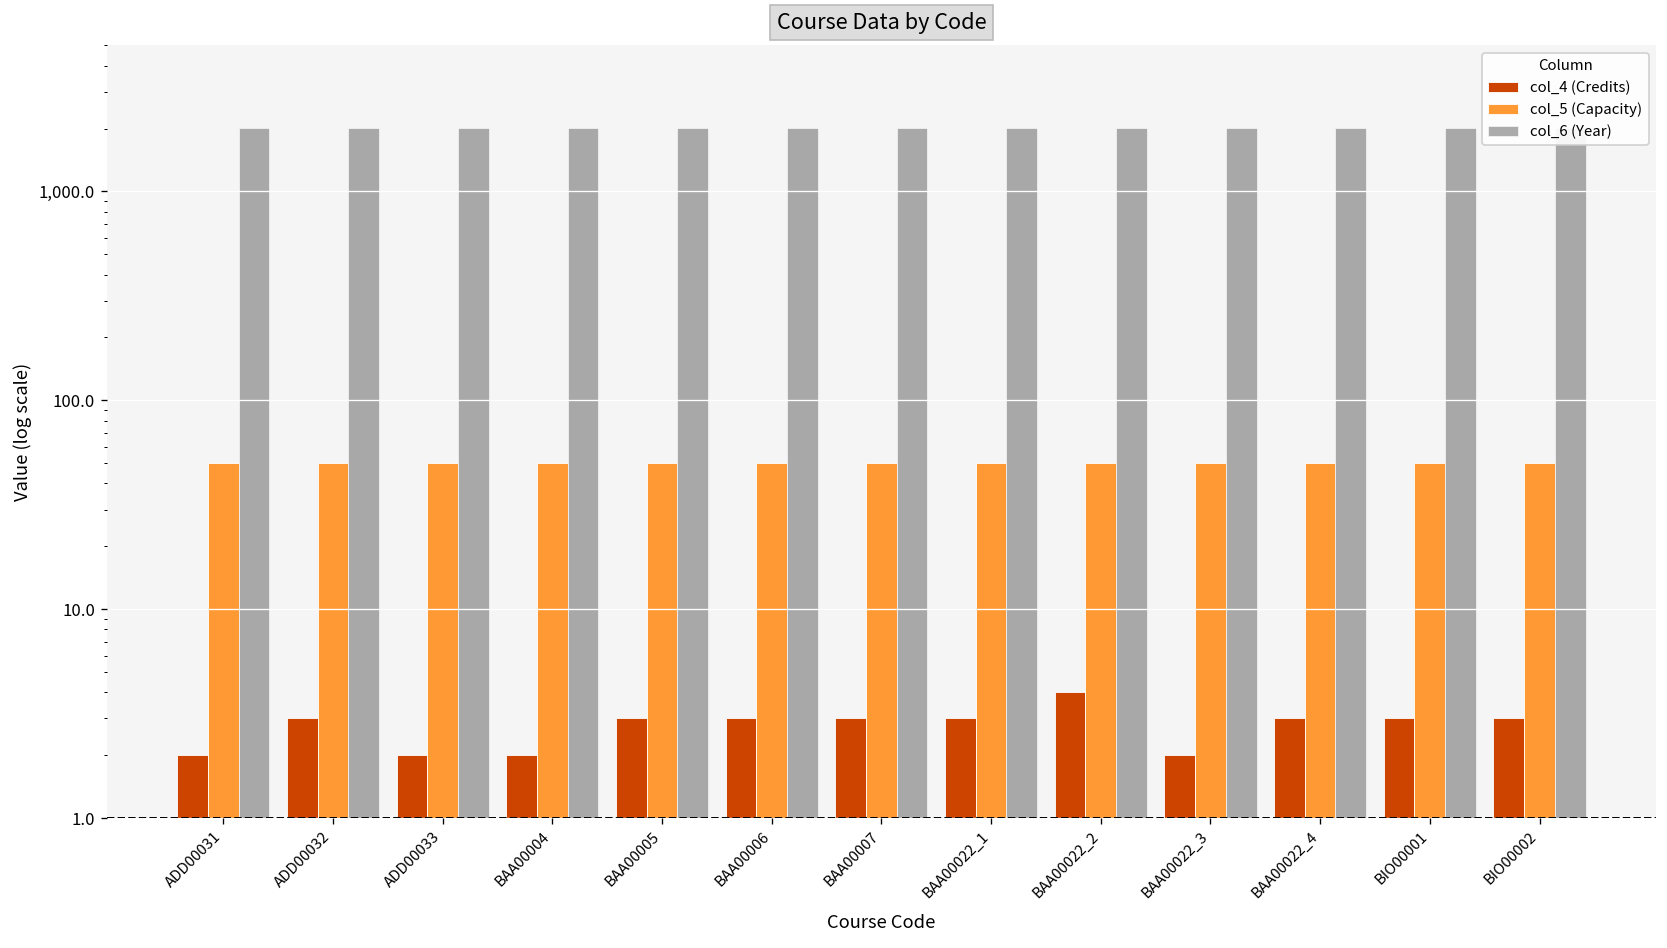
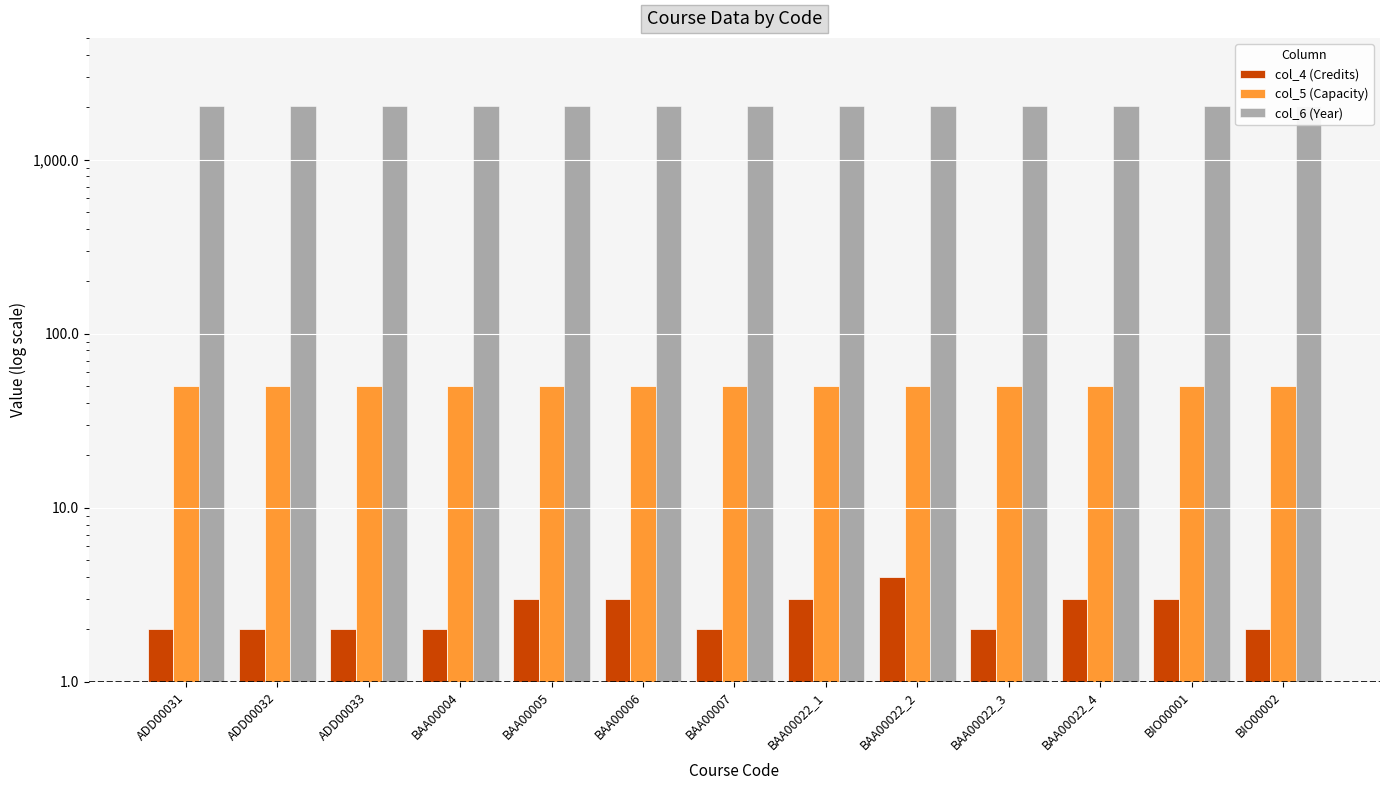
  {
    "col_4 (Credits)": {
      "ADD00031": "2",
-     "ADD00032": "3",
+     "ADD00032": "2",
      "ADD00033": "2",
      "BAA00004": "2",
      "BAA00005": "3",
      "BAA00006": "3",
-     "BAA00007": "3",
+     "BAA00007": "2",
      "BAA00022_1": "3",
      "BAA00022_2": "4",
      "BAA00022_3": "2",
      "BAA00022_4": "3",
      "BIO00001": "3",
-     "BIO00002": "3"
+     "BIO00002": "2"
    },
    "col_5 (Capacity)": {
      "ADD00031": "50",
      "ADD00032": "50",
      "ADD00033": "50",
      "BAA00004": "50",
      "BAA00005": "50",
      "BAA00006": "50",
      "BAA00007": "50",
      "BAA00022_1": "50",
      "BAA00022_2": "50",
      "BAA00022_3": "50",
      "BAA00022_4": "50",
      "BIO00001": "50",
      "BIO00002": "50"
    },
    "col_6 (Year)": {
      "ADD00031": "2,000",
      "ADD00032": "2,000",
      "ADD00033": "2,000",
      "BAA00004": "2,000",
      "BAA00005": "2,000",
      "BAA00006": "2,000",
      "BAA00007": "2,000",
      "BAA00022_1": "2,000",
      "BAA00022_2": "2,000",
      "BAA00022_3": "2,000",
      "BAA00022_4": "2,000",
      "BIO00001": "2,000"
    }
  }
